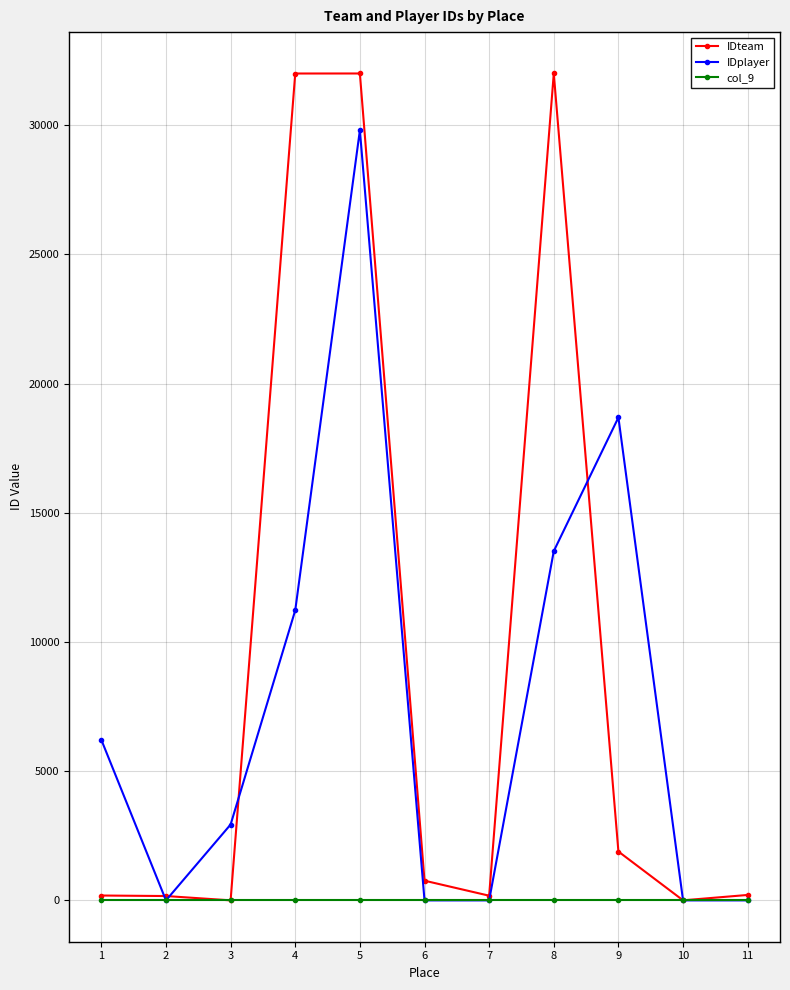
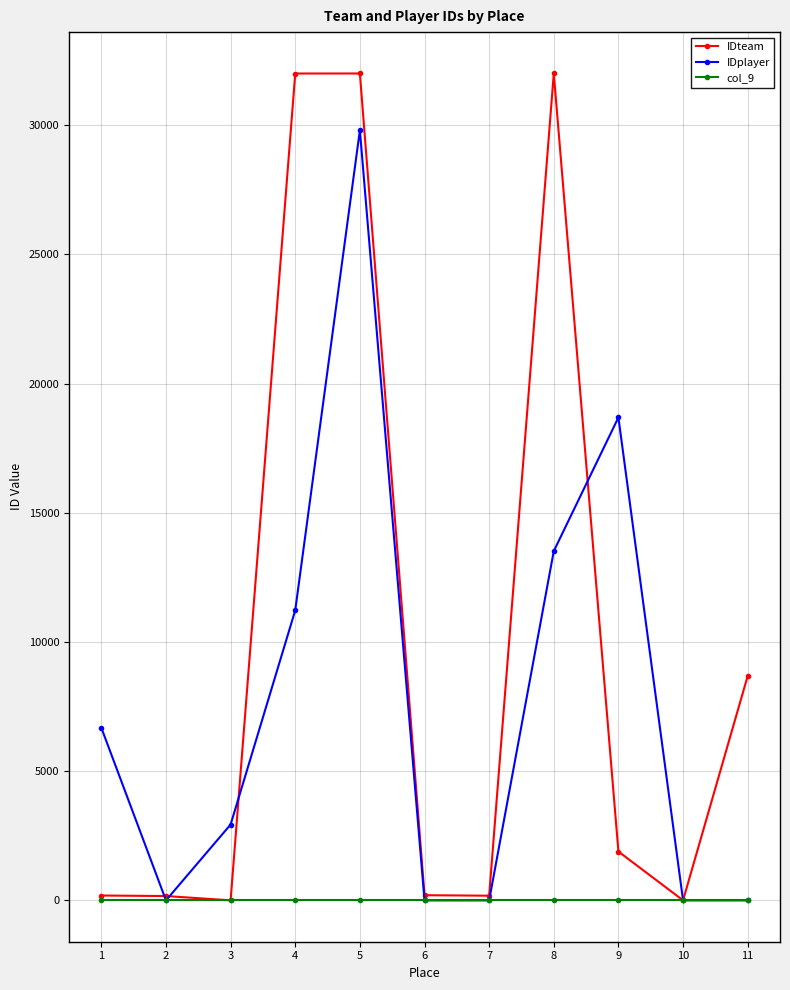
  {
    "IDteam": {
      "1": 200,
      "2": 200,
      "4": 32000,
      "5": 32000,
-     "6": 800,
+     "6": 200,
      "7": 200,
      "8": 32000,
      "9": 1900,
-     "11": 200
+     "11": 8700
    },
    "IDplayer": {
-     "1": 6200,
+     "1": 6700,
      "3": 2900,
      "4": 11200,
      "5": 29800,
      "8": 13500,
      "9": 18700
    },
    "col_9": {
      "1": 0,
      "4": 0,
      "5": 0,
      "8": 0,
      "9": 0
    }
  }
